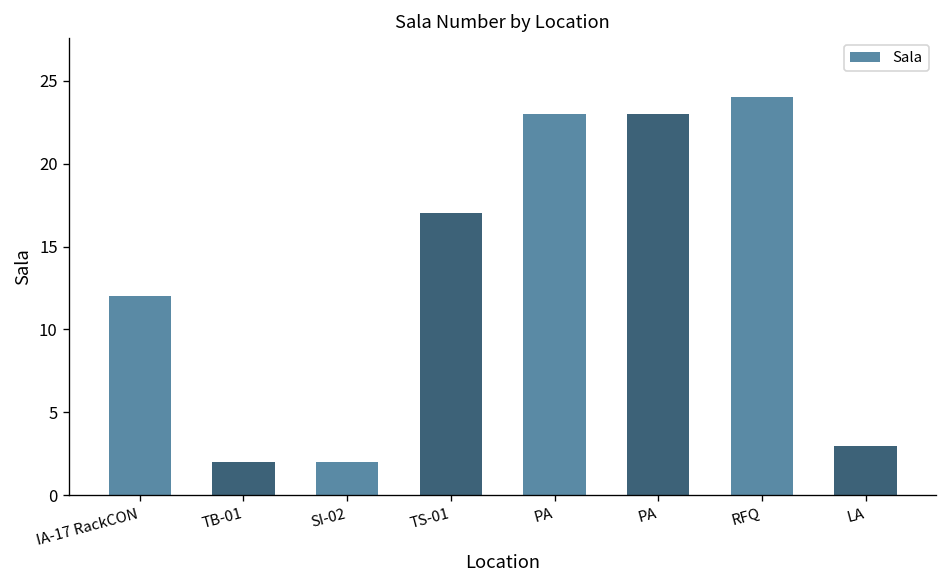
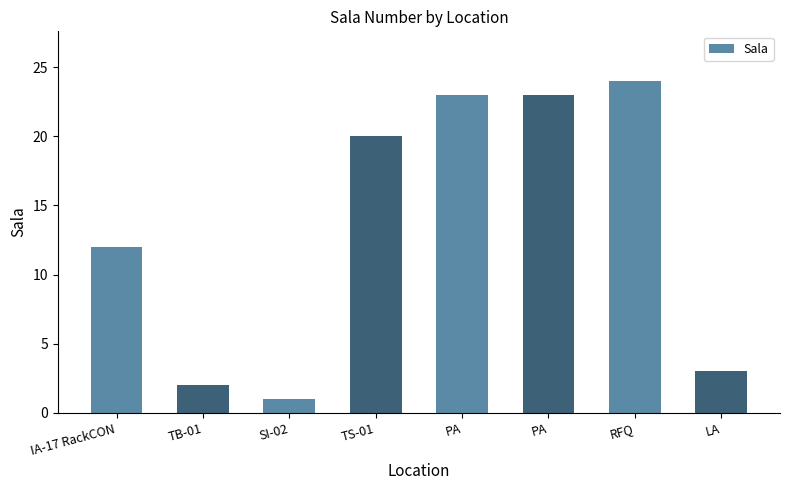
  {
    "IA-17 RackCON": 12,
    "TB-01": 2,
-   "SI-02": 2,
-   "TS-01": 17,
+   "SI-02": 1,
+   "TS-01": 20,
    "RFQ": 24,
    "LA": 3
  }
